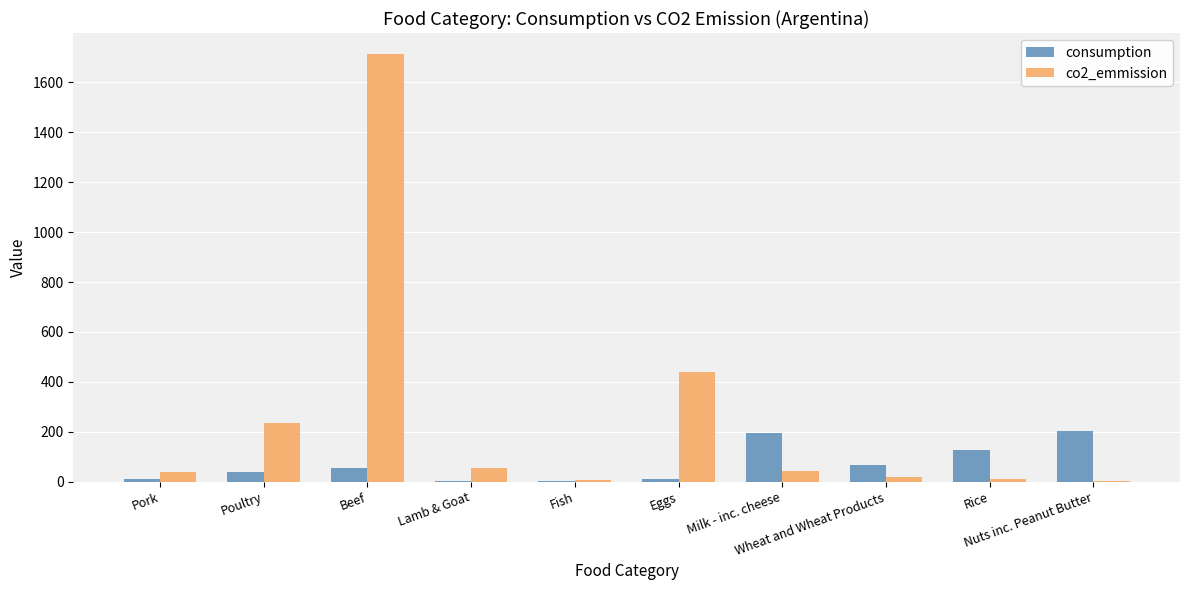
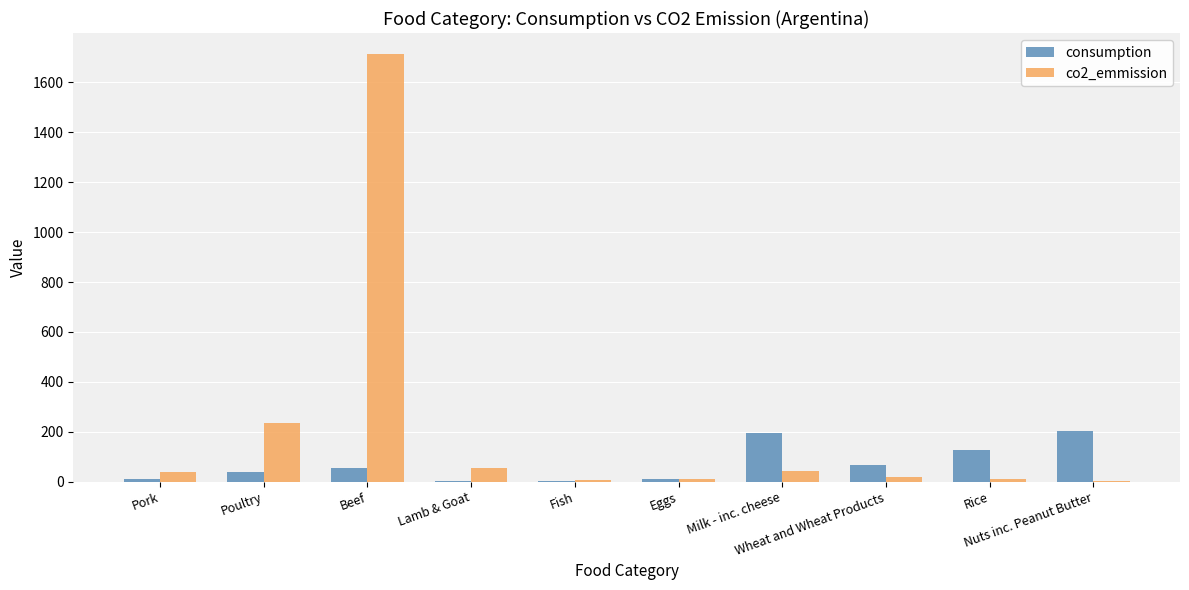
  {
    "consumption": {
      "Pork": 10,
      "Poultry": 40,
      "Beef": 60,
      "Eggs": 10,
      "Milk - inc. cheese": 200,
      "Wheat and Wheat Products": 70,
      "Rice": 130,
      "Nuts inc. Peanut Butter": 200
    },
    "co2_emmission": {
      "Pork": 40,
      "Poultry": 230,
      "Beef": 1710,
      "Lamb & Goat": 50,
-     "Eggs": 440,
+     "Eggs": 10,
      "Milk - inc. cheese": 40,
      "Wheat and Wheat Products": 20,
      "Rice": 10
    }
  }
